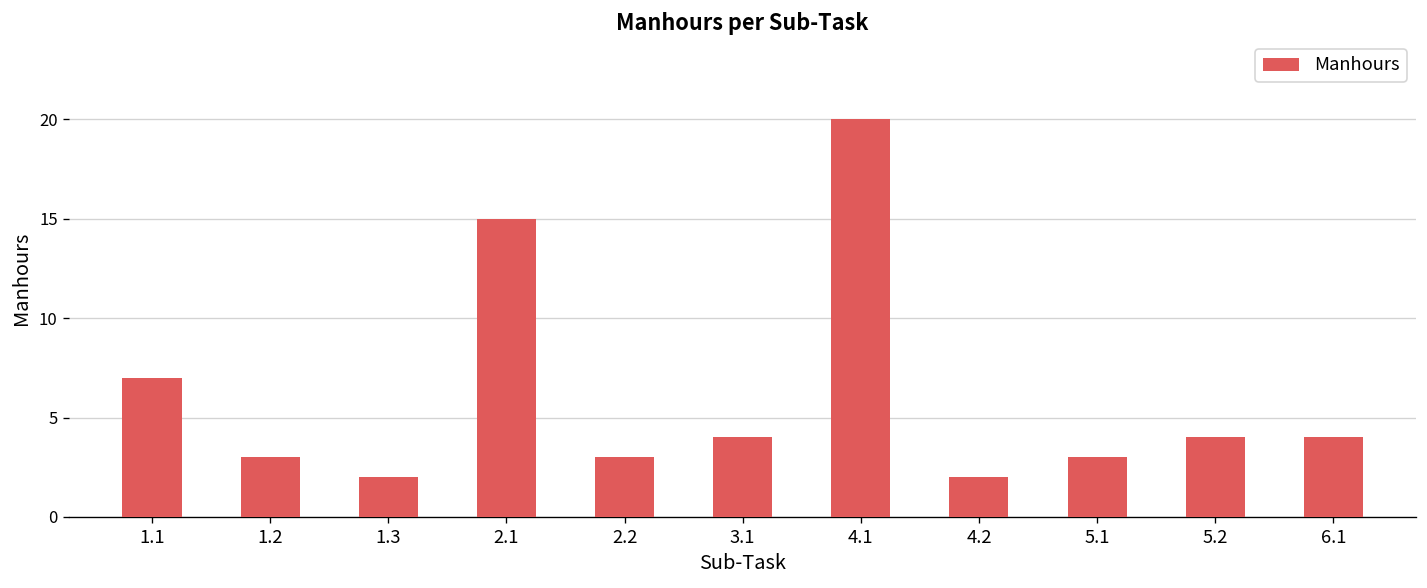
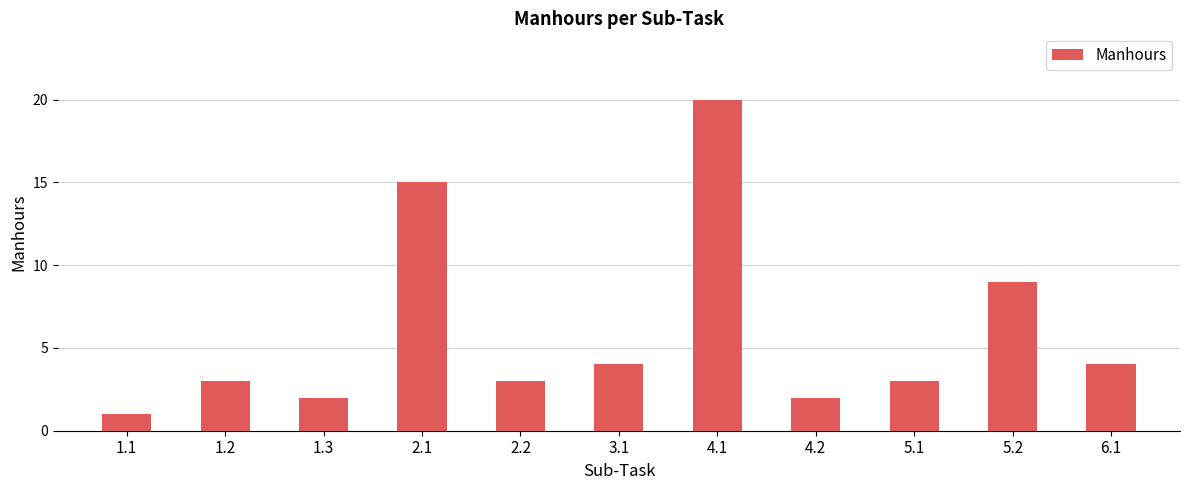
  {
-   "1.1": 7,
+   "1.1": 1,
    "1.2": 3,
    "1.3": 2,
    "2.1": 15,
    "2.2": 3,
    "3.1": 4,
    "4.1": 20,
    "4.2": 2,
    "5.1": 3,
-   "5.2": 4,
+   "5.2": 9,
    "6.1": 4
  }
